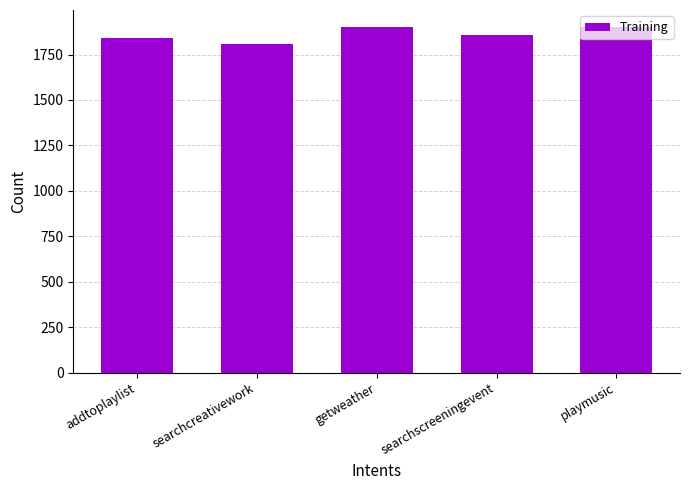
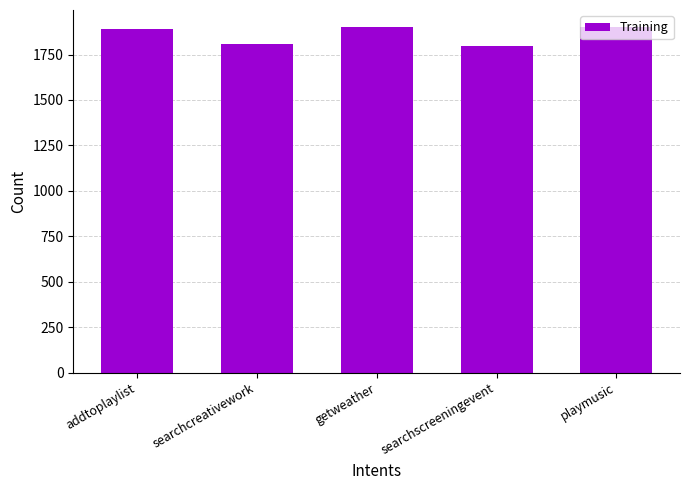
  {
-   "addtoplaylist": 1840,
+   "addtoplaylist": 1890,
    "searchcreativework": 1810,
    "getweather": 1900,
-   "searchscreeningevent": 1860
+   "searchscreeningevent": 1800
  }
